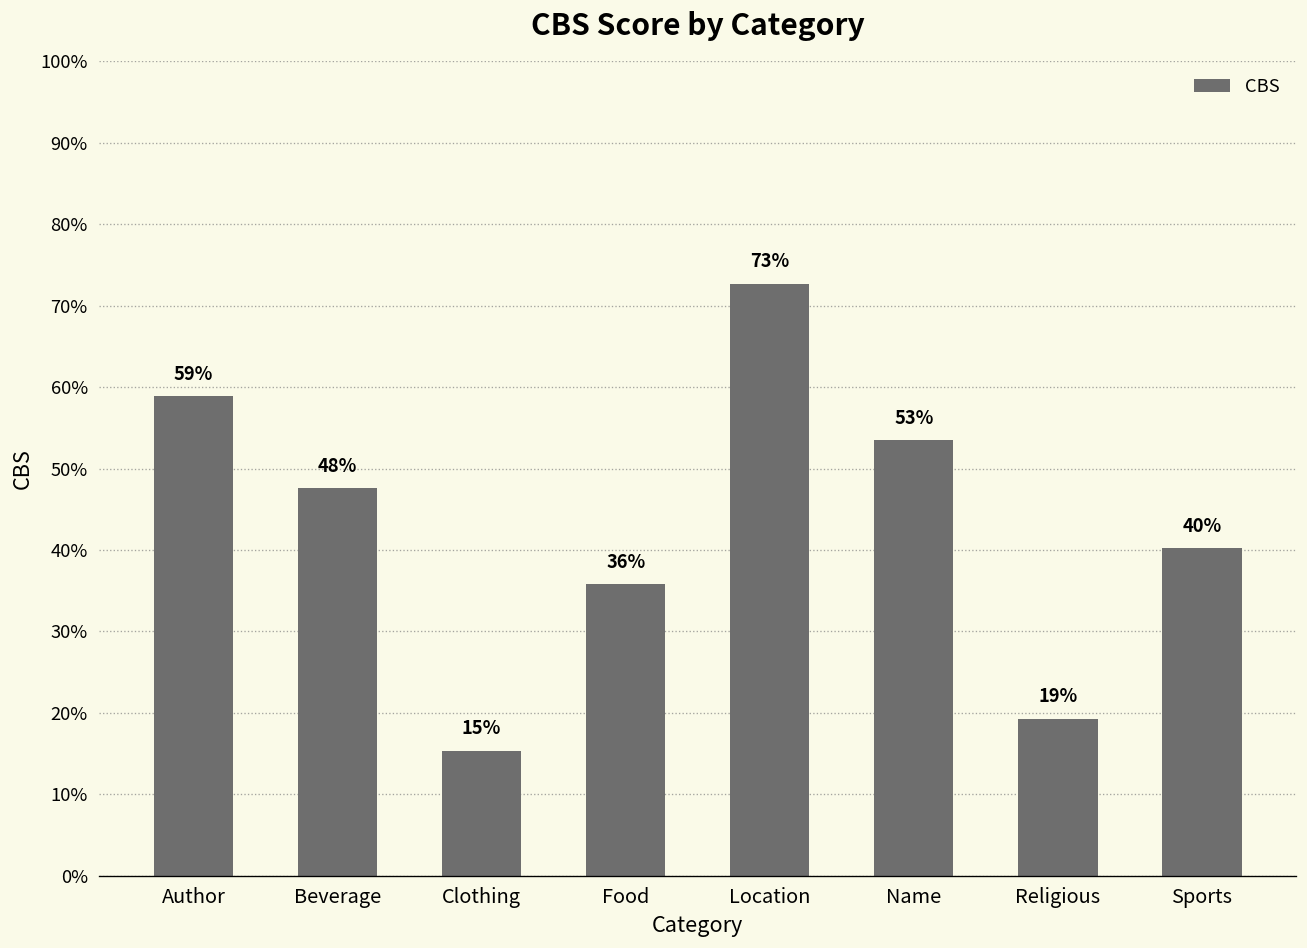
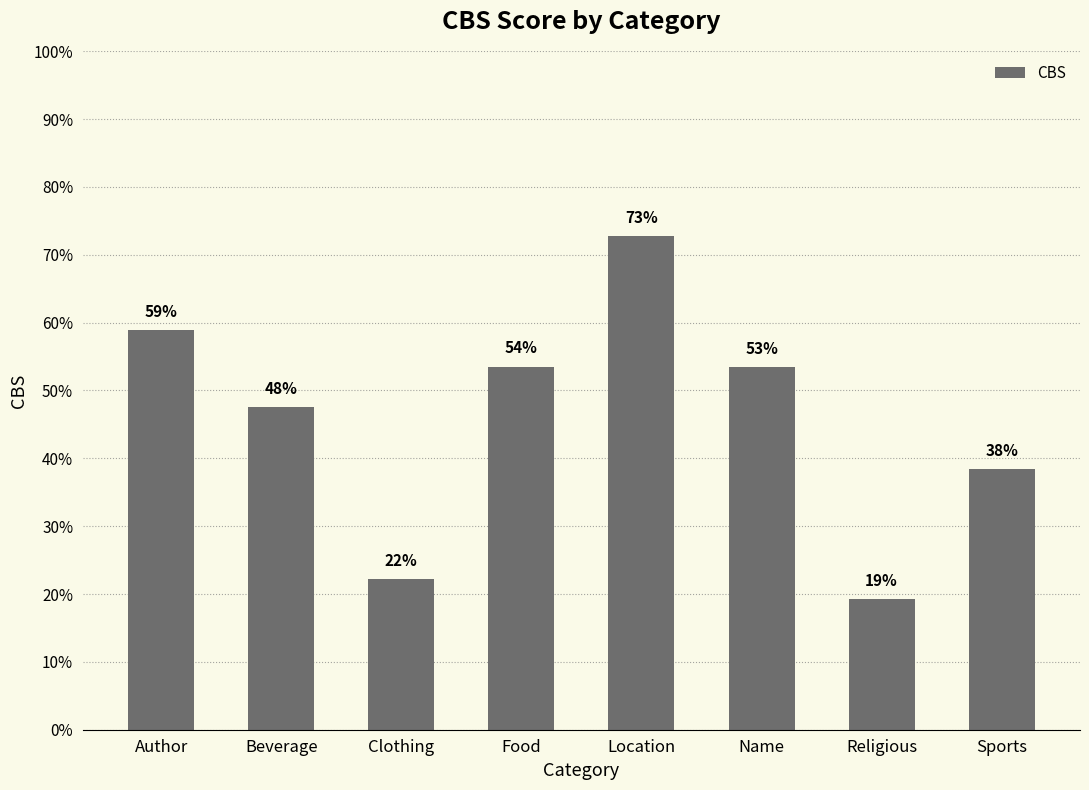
  {
    "Author": "59%",
    "Beverage": "48%",
-   "Clothing": "15%",
-   "Food": "36%",
+   "Clothing": "22%",
+   "Food": "54%",
    "Location": "73%",
    "Name": "53%",
    "Religious": "19%",
-   "Sports": "40%"
+   "Sports": "38%"
  }
